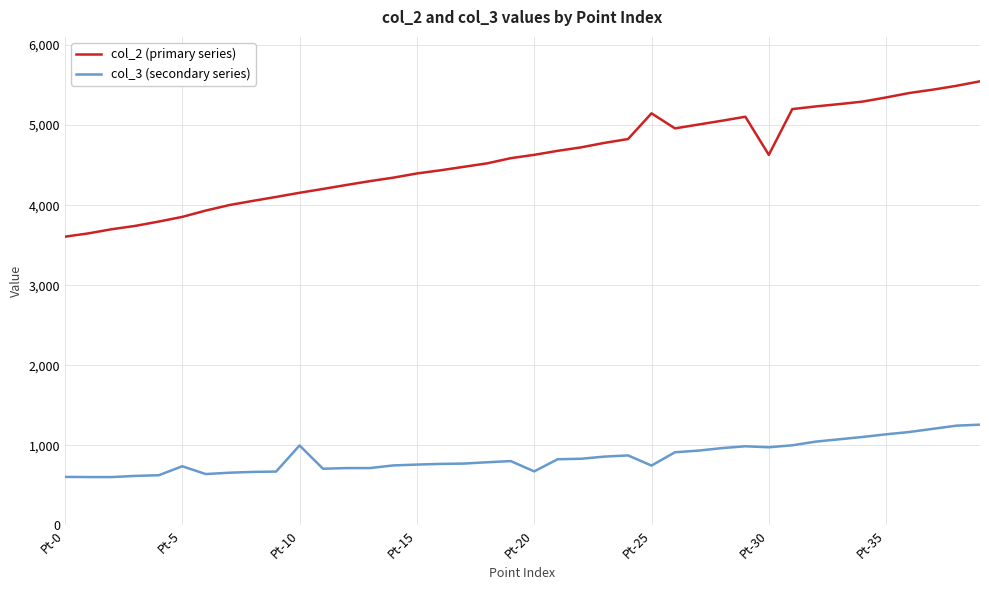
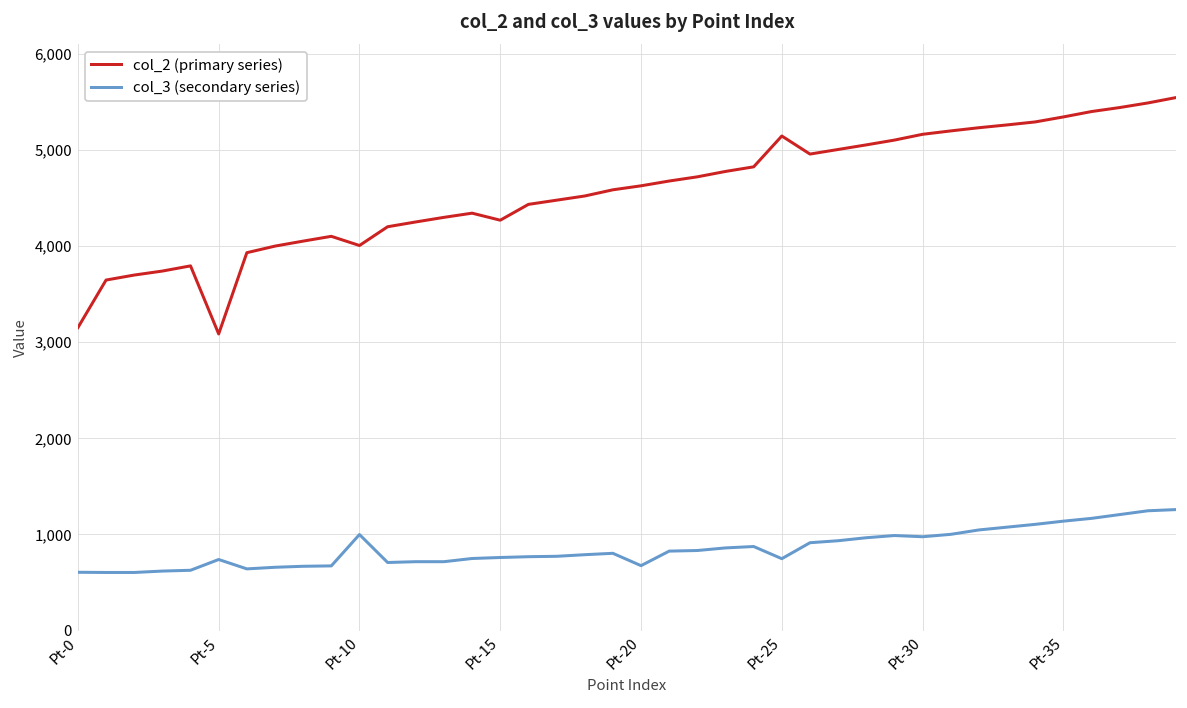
  {
    "col_2 (primary series)": {
-     "Pt-0": "3,600",
-     "Pt-5": "3,900",
-     "Pt-10": "4,200",
-     "Pt-15": "4,400",
+     "Pt-0": "3,200",
+     "Pt-5": "3,100",
+     "Pt-10": "4,000",
+     "Pt-15": "4,300",
      "Pt-20": "4,600",
      "Pt-25": "5,100",
-     "Pt-30": "4,600",
+     "Pt-30": "5,200",
      "Pt-35": "5,300"
    },
    "col_3 (secondary series)": {
      "Pt-0": "600",
      "Pt-5": "700",
      "Pt-10": "1,000",
      "Pt-15": "800",
      "Pt-20": "700",
      "Pt-25": "700",
      "Pt-30": "1,000",
      "Pt-35": "1,100"
    }
  }
